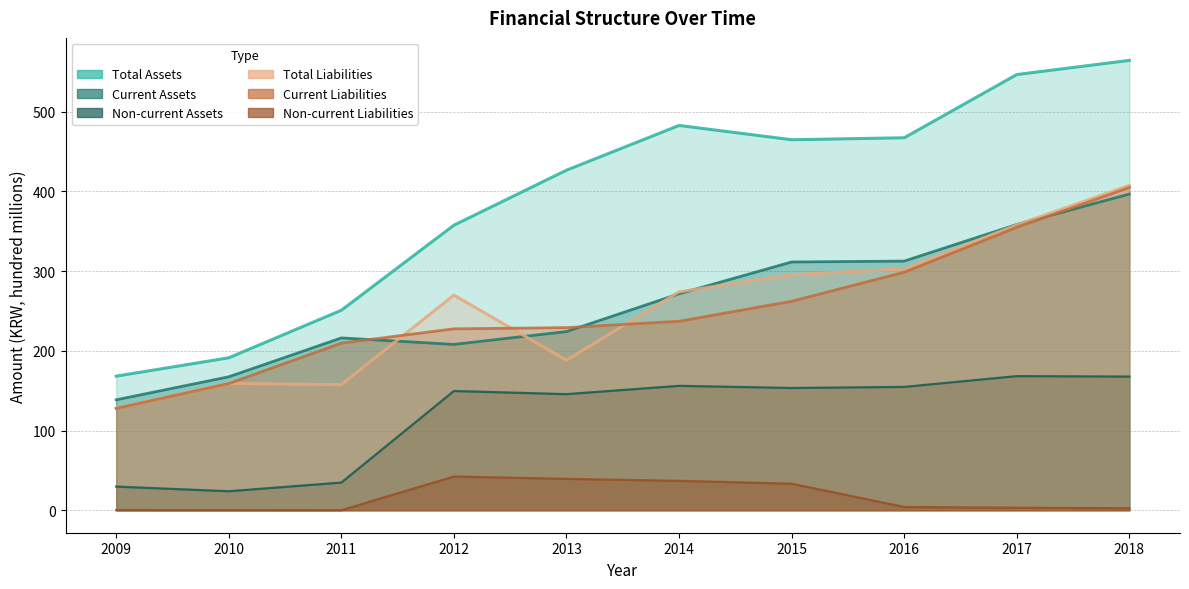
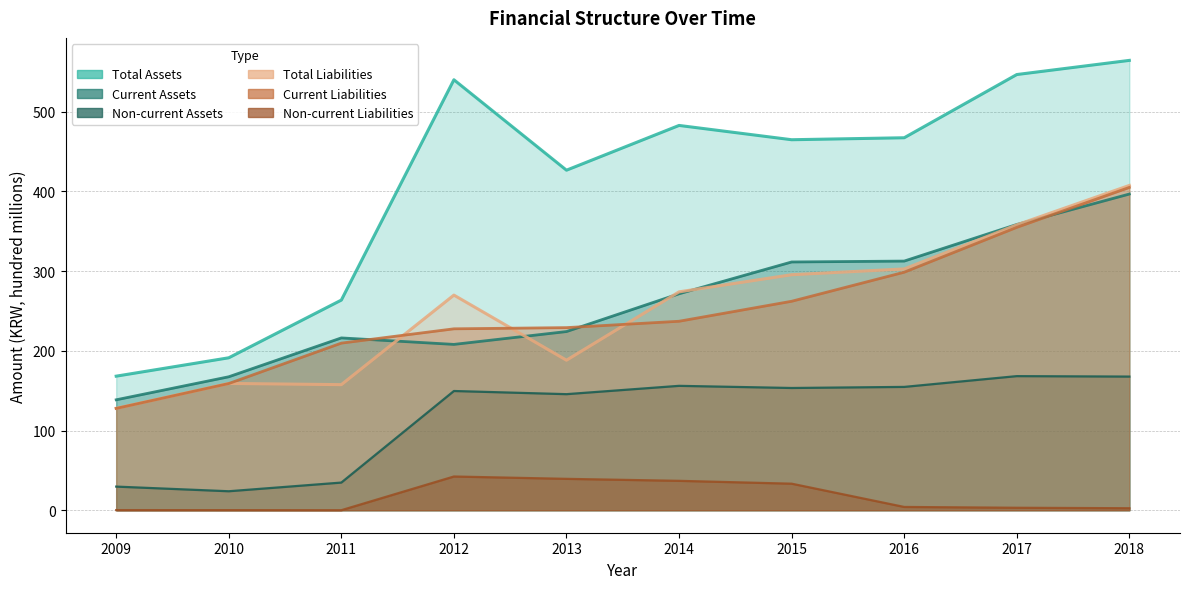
  {
    "Total Assets": {
      "2009": 170,
      "2010": 190,
-     "2011": 250,
-     "2012": 360,
+     "2011": 260,
+     "2012": 540,
      "2013": 430,
      "2014": 480,
      "2015": 460,
      "2016": 470,
      "2017": 550,
      "2018": 560
    },
    "Total Liabilities": {
      "2011": 160,
      "2012": 270,
      "2013": 190,
      "2015": 300,
      "2016": 300
    }
  }
